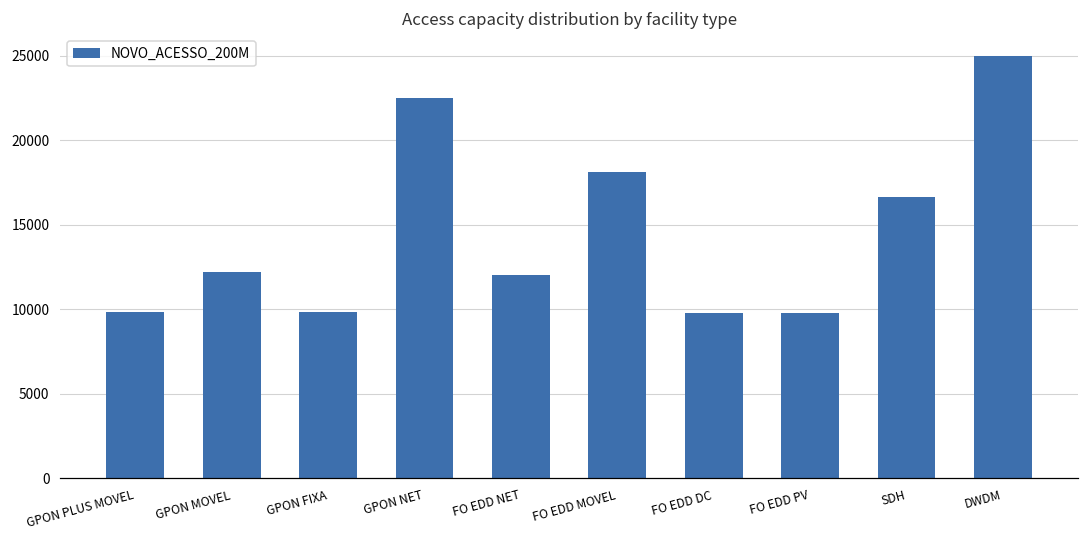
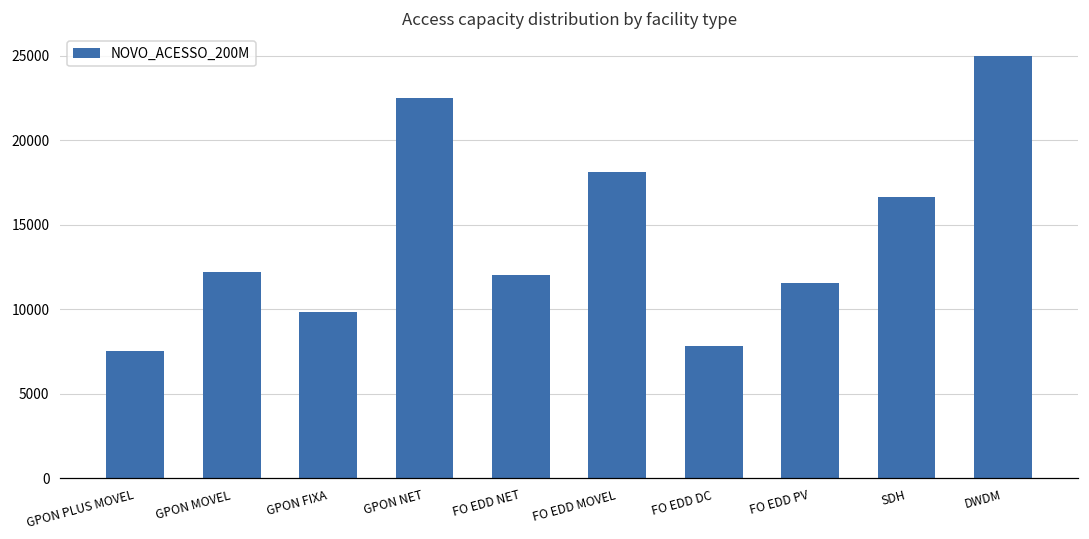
  {
-   "GPON PLUS MOVEL": 9800,
+   "GPON PLUS MOVEL": 7500,
    "GPON MOVEL": 12200,
    "GPON FIXA": 9800,
    "GPON NET": 22500,
    "FO EDD NET": 12000,
    "FO EDD MOVEL": 18100,
-   "FO EDD DC": 9800,
-   "FO EDD PV": 9800,
+   "FO EDD DC": 7800,
+   "FO EDD PV": 11500,
    "SDH": 16700,
    "DWDM": 25000
  }
